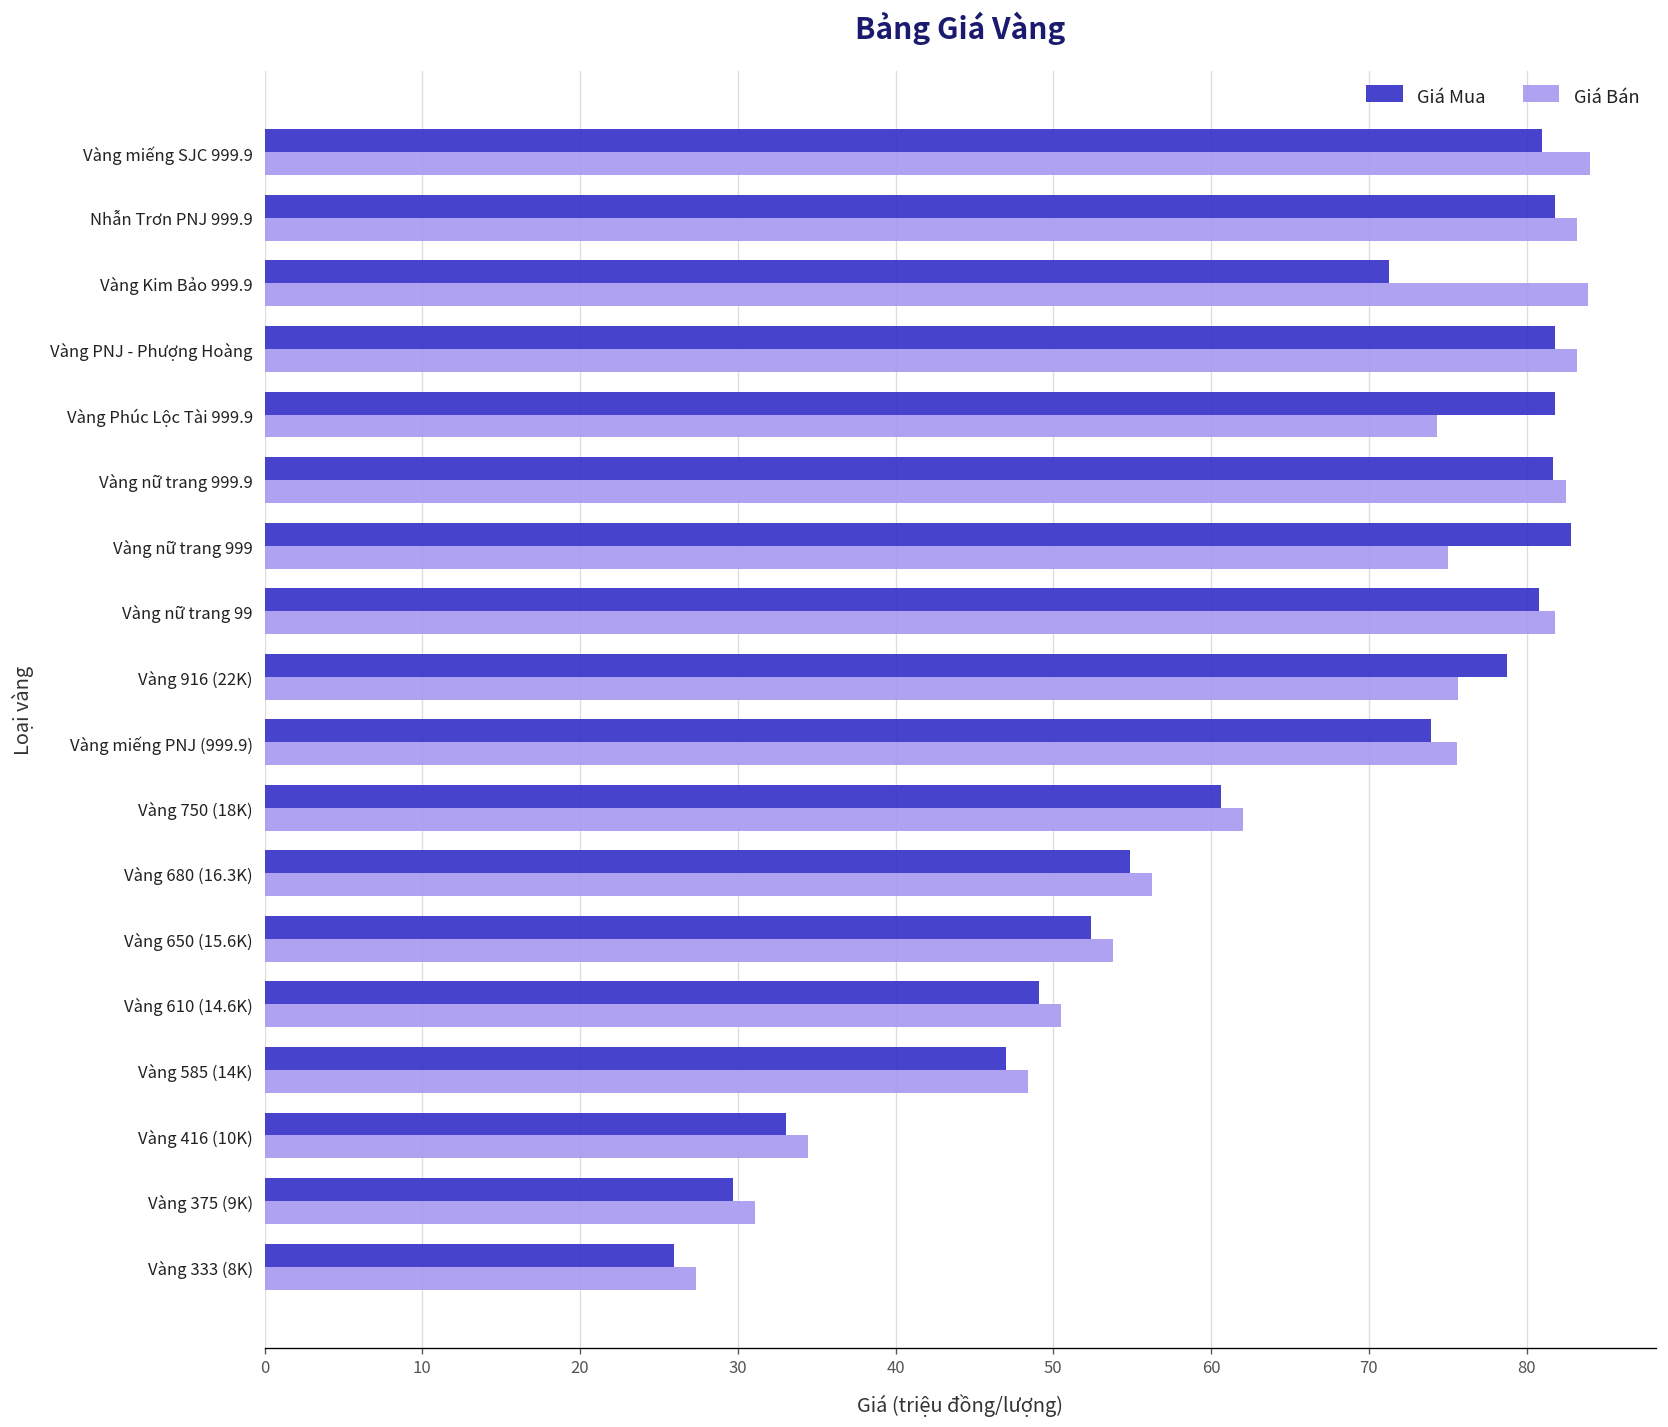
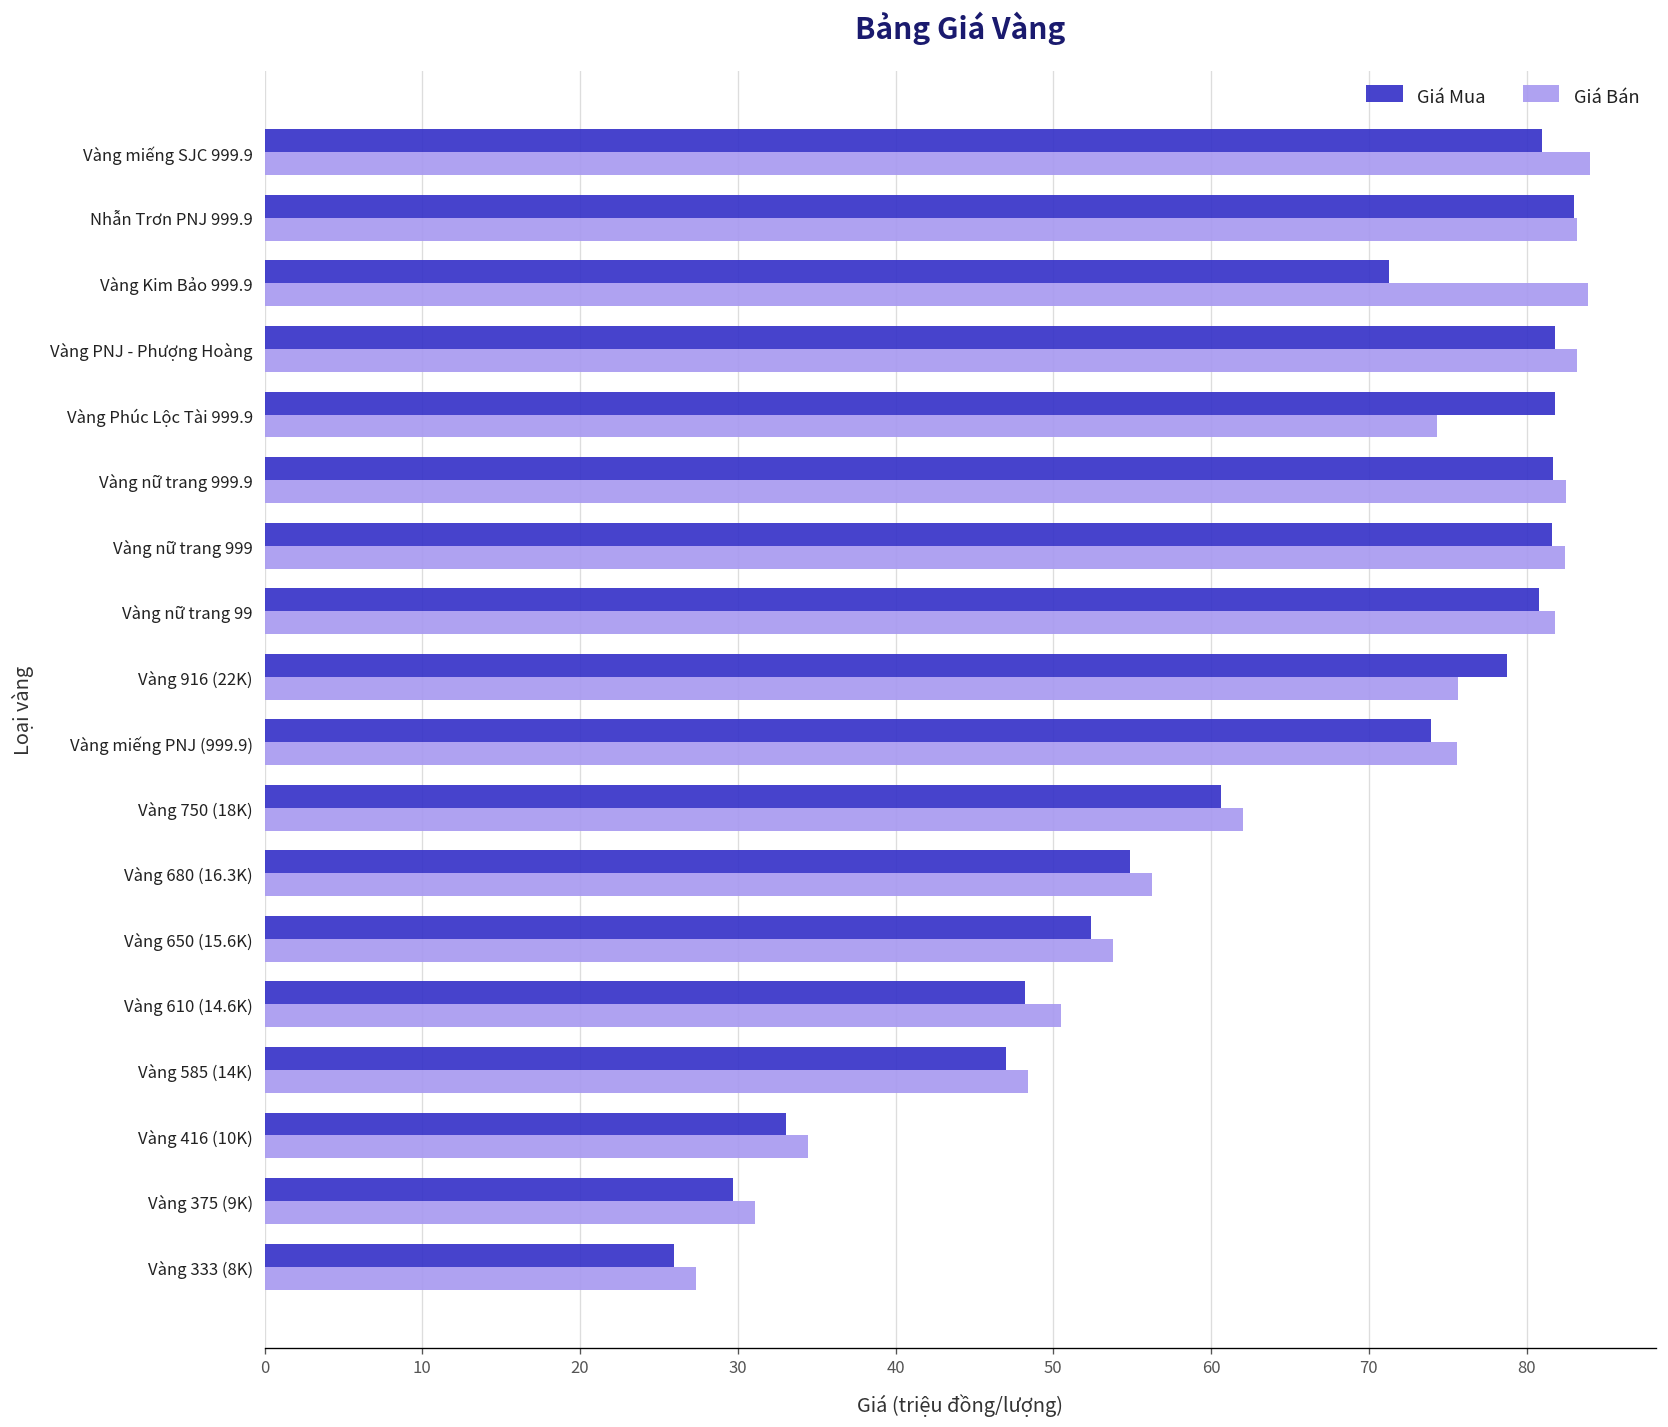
  {
    "Giá Mua": {
      "Vàng miếng SJC 999.9": 81.0,
-     "Nhẫn Trơn PNJ 999.9": 81.8,
+     "Nhẫn Trơn PNJ 999.9": 83.0,
      "Vàng Kim Bảo 999.9": 71.3,
      "Vàng PNJ - Phượng Hoàng": 81.8,
      "Vàng Phúc Lộc Tài 999.9": 81.8,
      "Vàng nữ trang 999.9": 81.7,
-     "Vàng nữ trang 999": 82.8,
+     "Vàng nữ trang 999": 81.6,
      "Vàng nữ trang 99": 80.8,
      "Vàng 916 (22K)": 78.8,
      "Vàng miếng PNJ (999.9)": 74.0,
      "Vàng 750 (18K)": 60.6,
      "Vàng 680 (16.3K)": 54.9,
      "Vàng 650 (15.6K)": 52.4,
-     "Vàng 610 (14.6K)": 49.1,
+     "Vàng 610 (14.6K)": 48.2,
      "Vàng 585 (14K)": 47.0,
      "Vàng 416 (10K)": 33.1,
      "Vàng 375 (9K)": 29.7,
      "Vàng 333 (8K)": 26.0
    },
    "Giá Bán": {
      "Vàng miếng SJC 999.9": 84.0,
      "Nhẫn Trơn PNJ 999.9": 83.2,
      "Vàng Kim Bảo 999.9": 83.9,
      "Vàng PNJ - Phượng Hoàng": 83.2,
      "Vàng Phúc Lộc Tài 999.9": 74.3,
      "Vàng nữ trang 999.9": 82.5,
-     "Vàng nữ trang 999": 75.0,
+     "Vàng nữ trang 999": 82.4,
      "Vàng nữ trang 99": 81.8,
      "Vàng 916 (22K)": 75.7,
      "Vàng miếng PNJ (999.9)": 75.6,
      "Vàng 750 (18K)": 62.0,
      "Vàng 680 (16.3K)": 56.3,
      "Vàng 650 (15.6K)": 53.8,
      "Vàng 610 (14.6K)": 50.5,
      "Vàng 585 (14K)": 48.4,
      "Vàng 416 (10K)": 34.5,
      "Vàng 375 (9K)": 31.1,
      "Vàng 333 (8K)": 27.4
    }
  }
